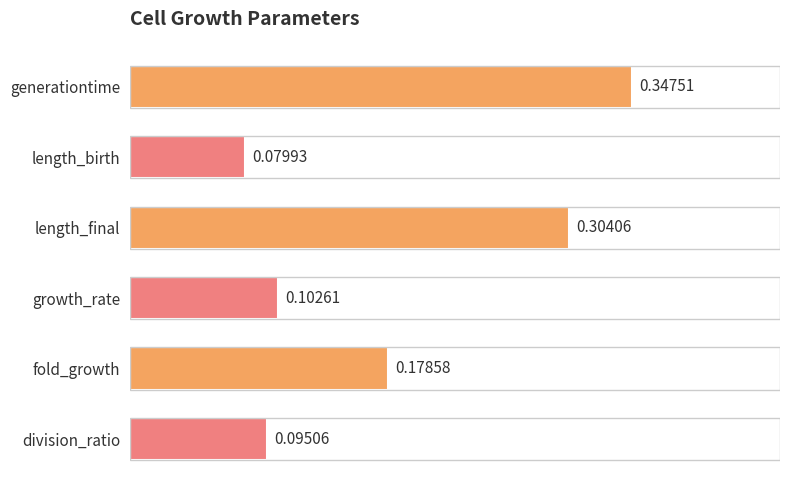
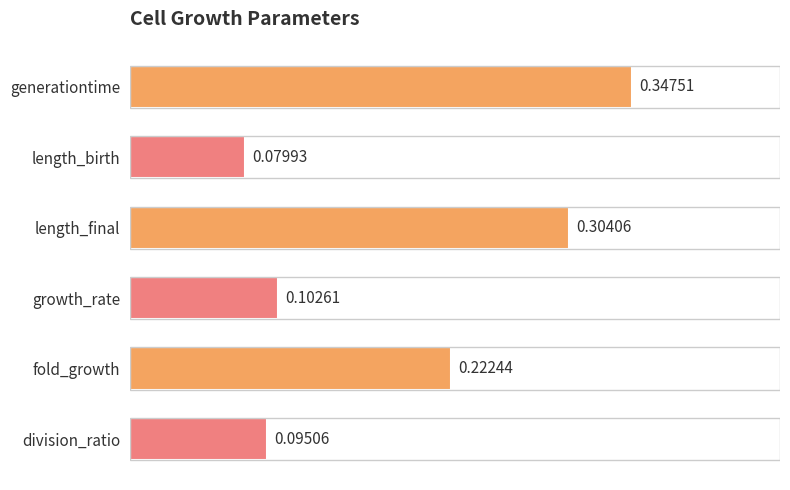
  {
    "generationtime": 0.34751,
    "length_birth": 0.07993,
    "length_final": 0.30406,
    "growth_rate": 0.10261,
-   "fold_growth": 0.17858,
+   "fold_growth": 0.22244,
    "division_ratio": 0.09506
  }
